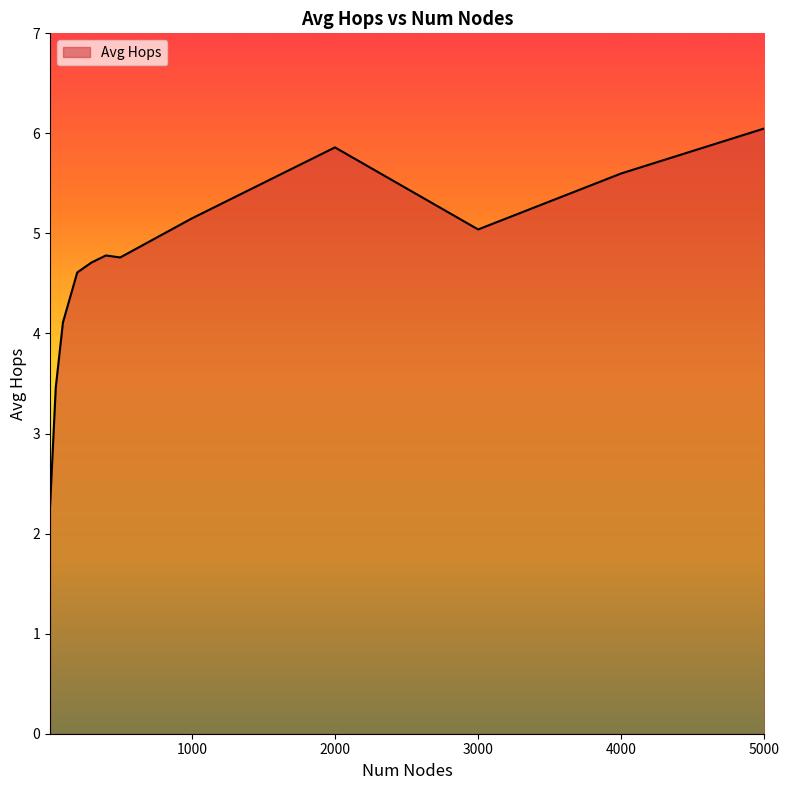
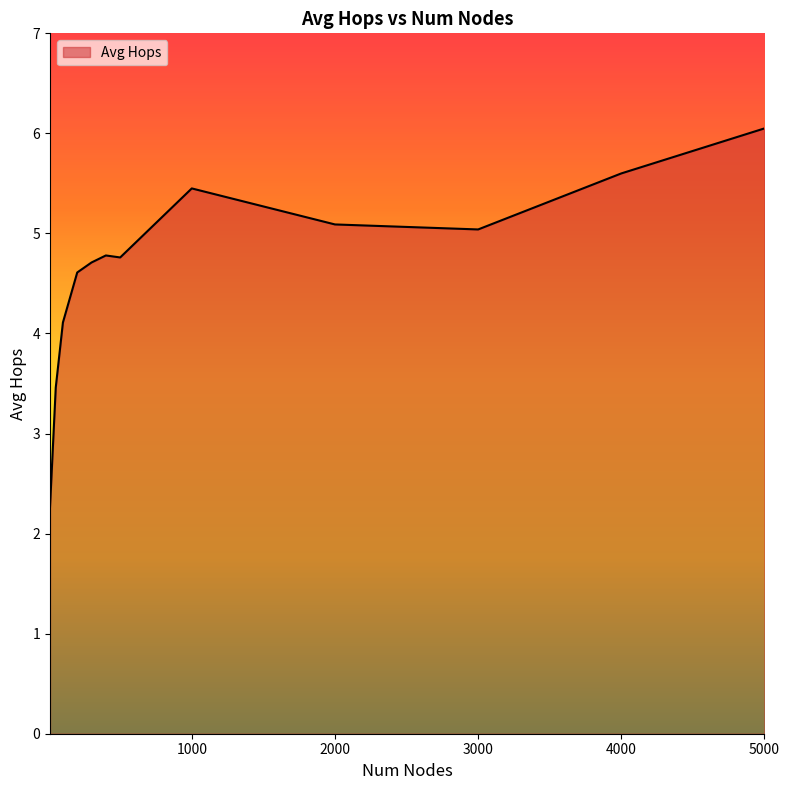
  {
-   "1000": 5.15,
-   "2000": 5.86,
+   "1000": 5.45,
+   "2000": 5.09,
    "3000": 5.04,
    "4000": 5.60,
    "5000": 6.05
  }
